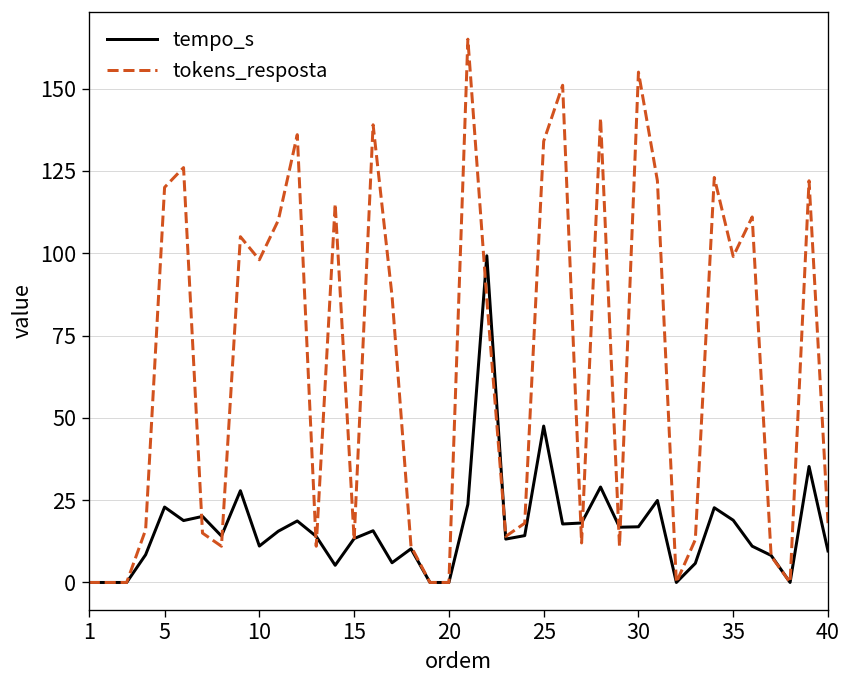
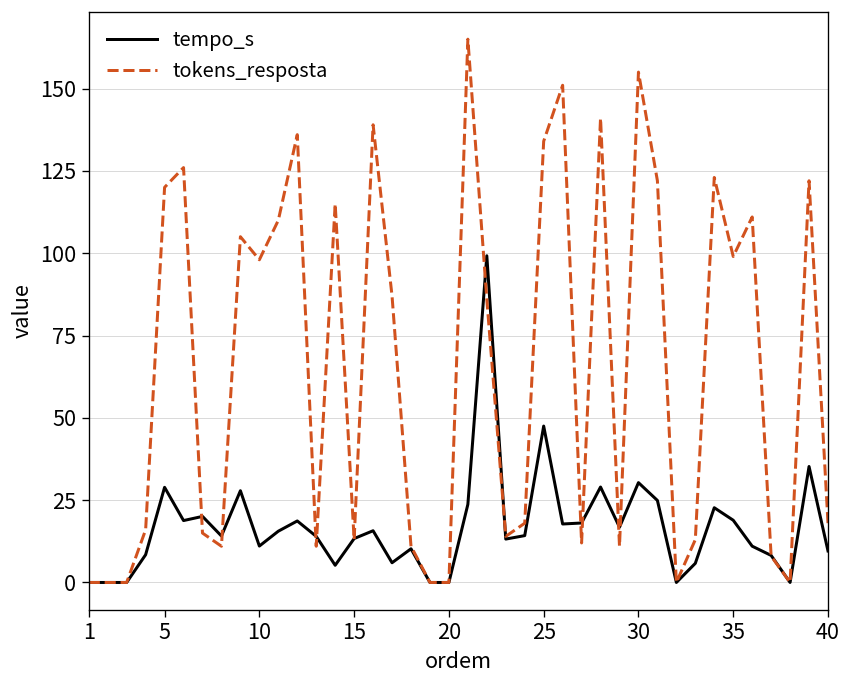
  {
    "tempo_s": {
-     "5": 23,
+     "5": 29,
      "10": 11,
      "25": 48,
-     "30": 17,
+     "30": 30,
      "35": 19,
      "40": 10
    },
    "tokens_resposta": {
      "5": 120,
      "10": 98,
      "25": 134,
      "30": 155,
      "35": 99,
      "40": 18
    }
  }
